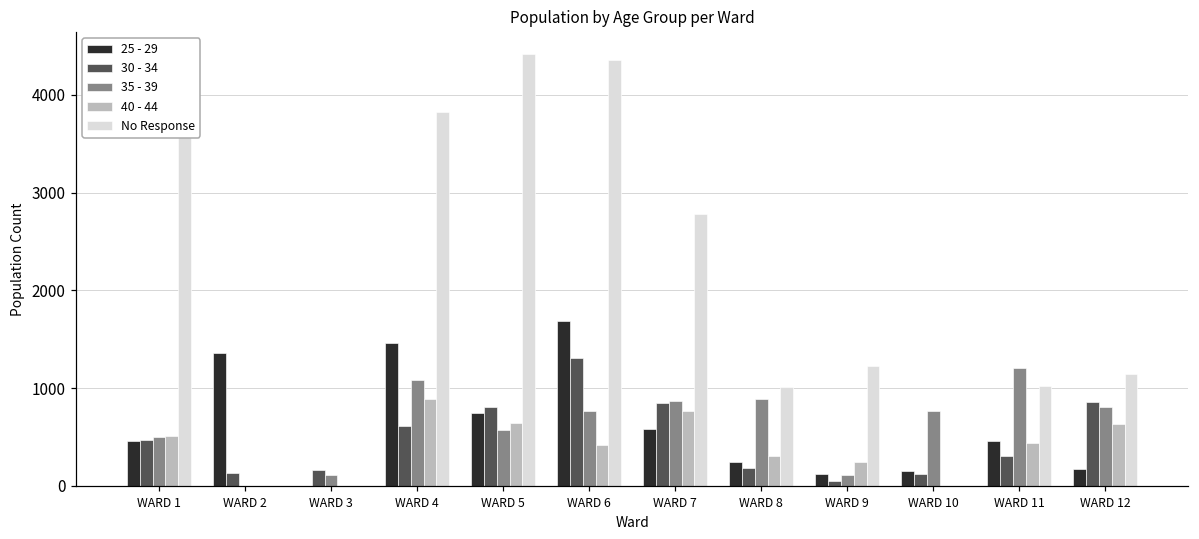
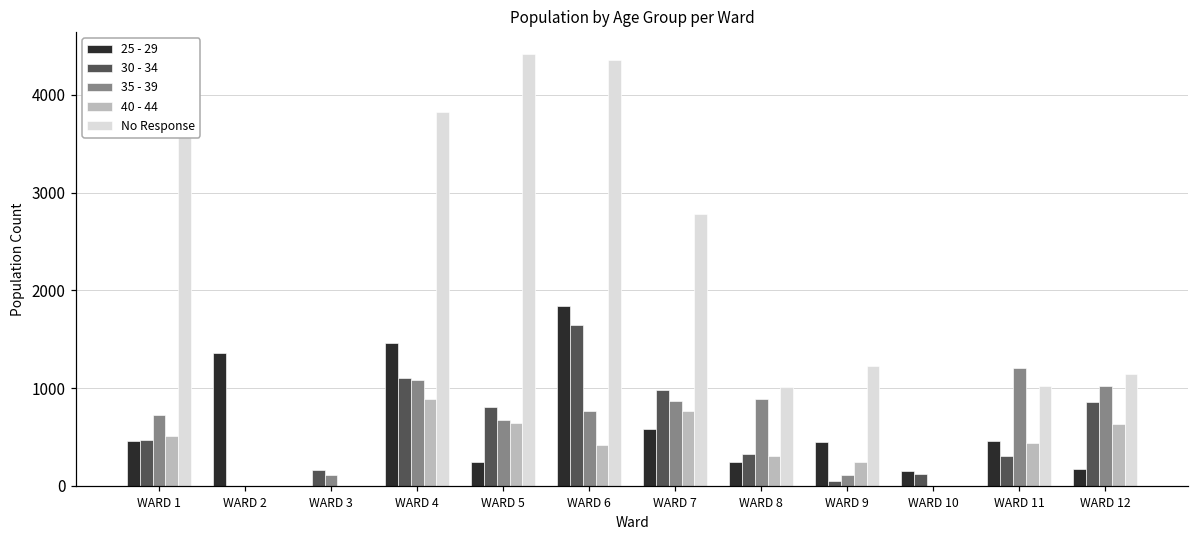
  {
    "25 - 29": {
      "WARD 1": 500,
      "WARD 2": 1400,
      "WARD 3": 0,
      "WARD 4": 1500,
-     "WARD 5": 700,
-     "WARD 6": 1700,
+     "WARD 5": 200,
+     "WARD 6": 1800,
      "WARD 7": 600,
      "WARD 8": 200,
-     "WARD 9": 100,
+     "WARD 9": 500,
      "WARD 10": 200,
      "WARD 11": 500,
      "WARD 12": 200
    },
    "30 - 34": {
      "WARD 1": 500,
-     "WARD 2": 100,
+     "WARD 2": 0,
      "WARD 3": 200,
-     "WARD 4": 600,
+     "WARD 4": 1100,
      "WARD 5": 800,
-     "WARD 6": 1300,
-     "WARD 7": 800,
-     "WARD 8": 200,
+     "WARD 6": 1600,
+     "WARD 7": 1000,
+     "WARD 8": 300,
      "WARD 9": 0,
      "WARD 10": 100,
      "WARD 11": 300,
      "WARD 12": 900
    },
    "35 - 39": {
-     "WARD 1": 500,
+     "WARD 1": 700,
      "WARD 2": 0,
      "WARD 3": 100,
      "WARD 4": 1100,
-     "WARD 5": 600,
+     "WARD 5": 700,
      "WARD 6": 800,
      "WARD 7": 900,
      "WARD 8": 900,
      "WARD 9": 100,
-     "WARD 10": 800,
+     "WARD 10": 0,
      "WARD 11": 1200,
-     "WARD 12": 800
+     "WARD 12": 1000
    }
  }
